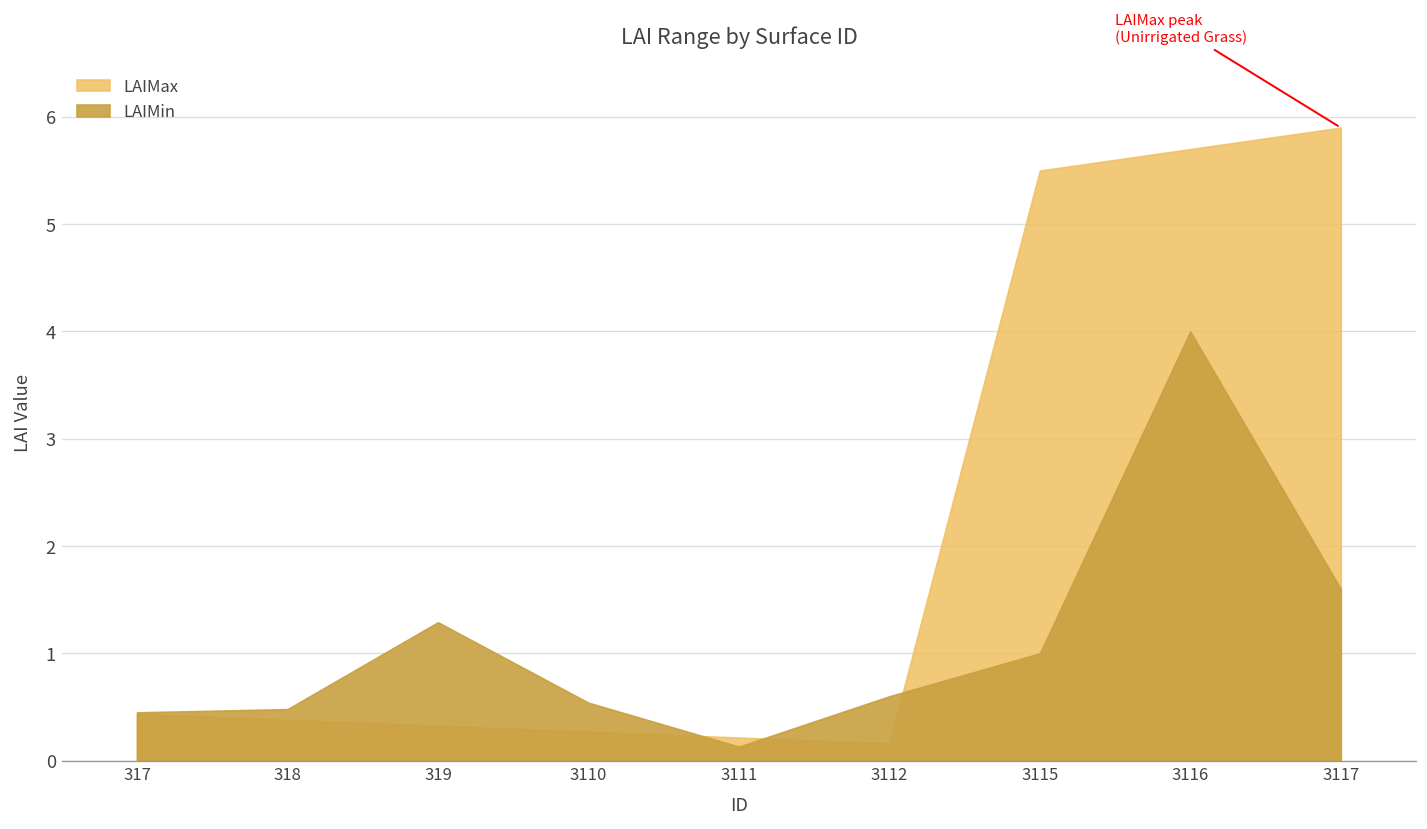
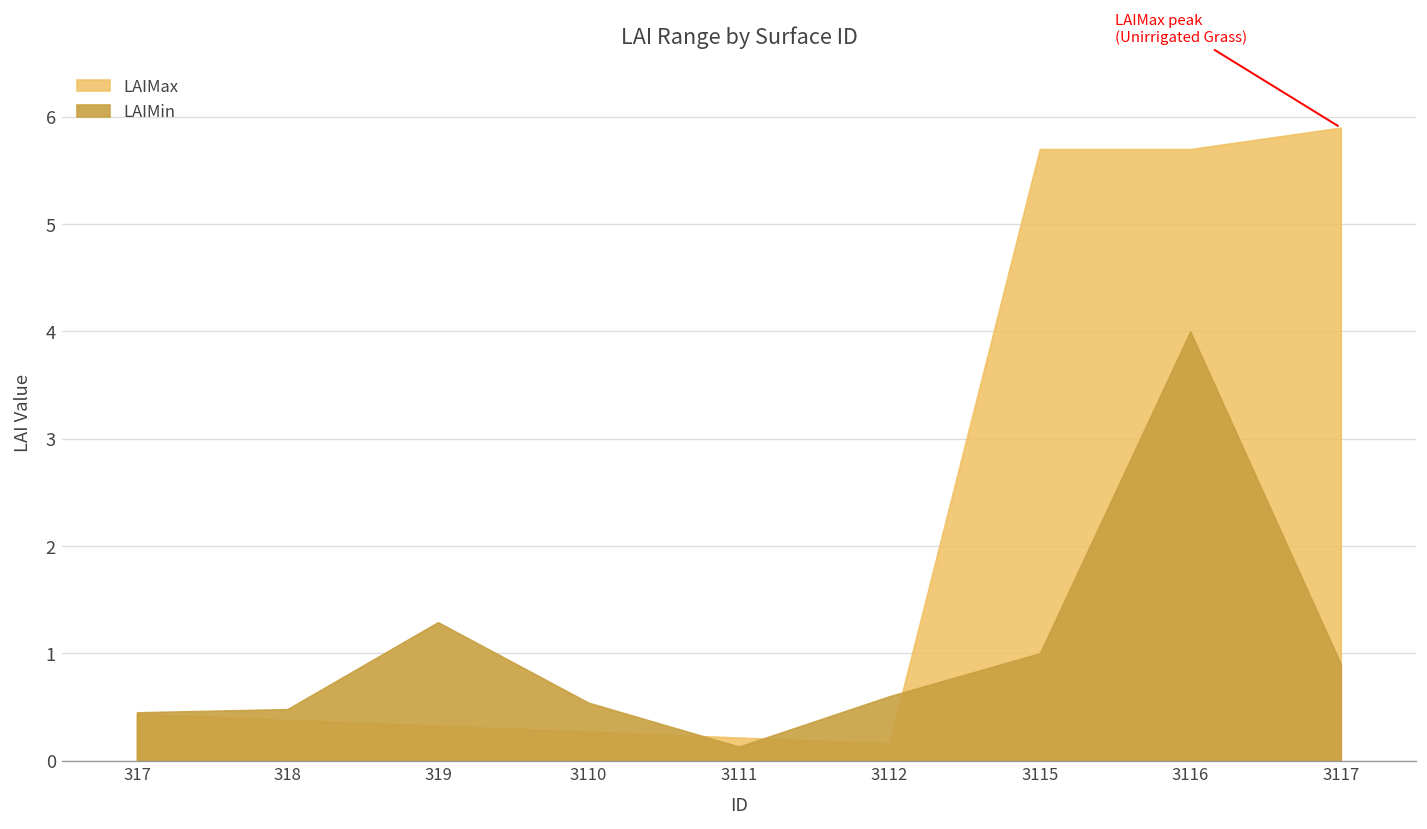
  {
    "LAIMax": {
      "318": 0.4,
      "319": 0.3,
      "3110": 0.3,
      "3111": 0.2,
      "3112": 0.2,
-     "3115": 5.5,
+     "3115": 5.7,
      "3116": 5.7,
      "3117": 5.9
    },
    "LAIMin": {
      "318": 0.5,
      "319": 1.3,
      "3110": 0.5,
      "3111": 0.1,
      "3112": 0.6,
      "3115": 1.0,
      "3116": 4.0,
-     "3117": 1.6
+     "3117": 0.9
    }
  }
